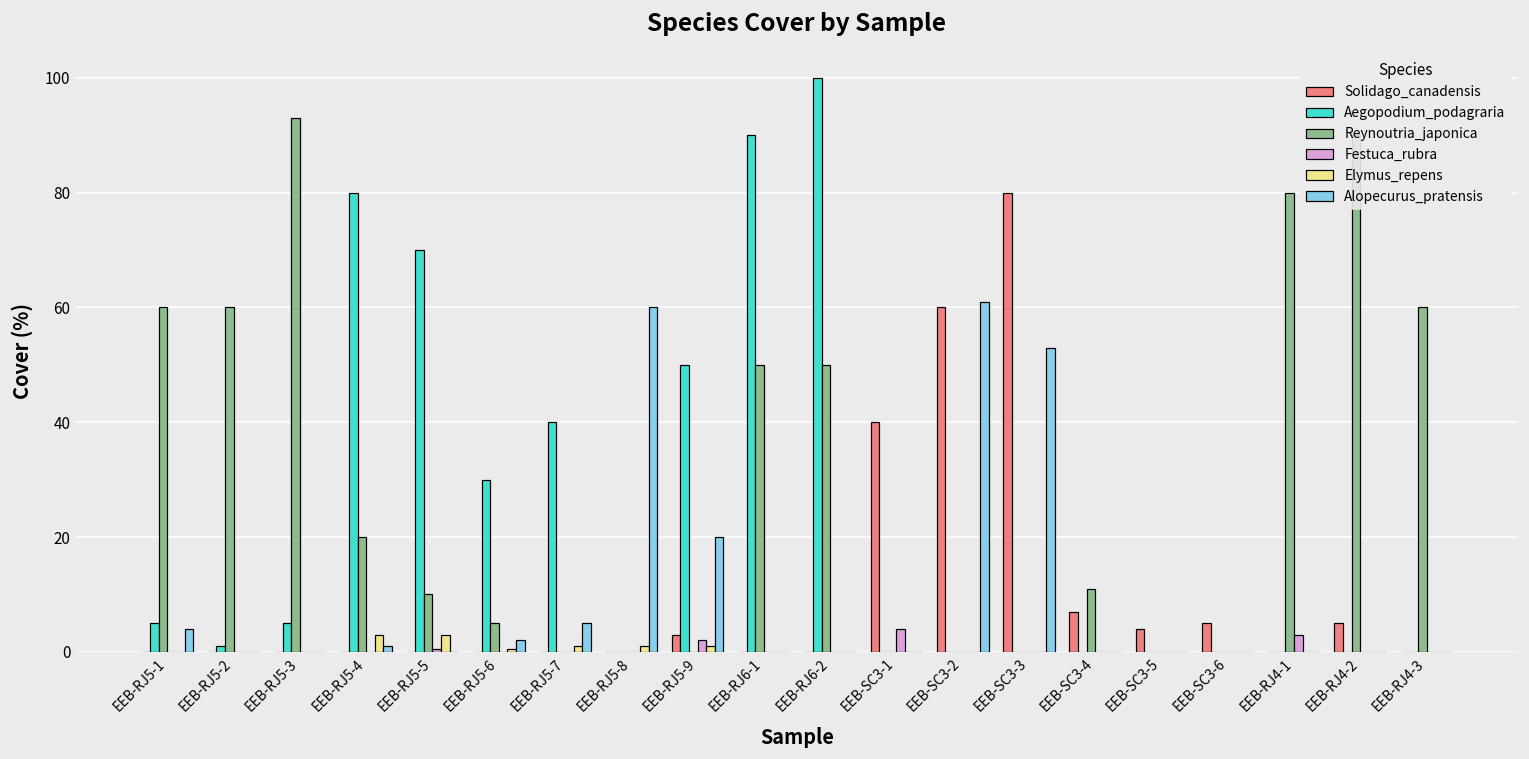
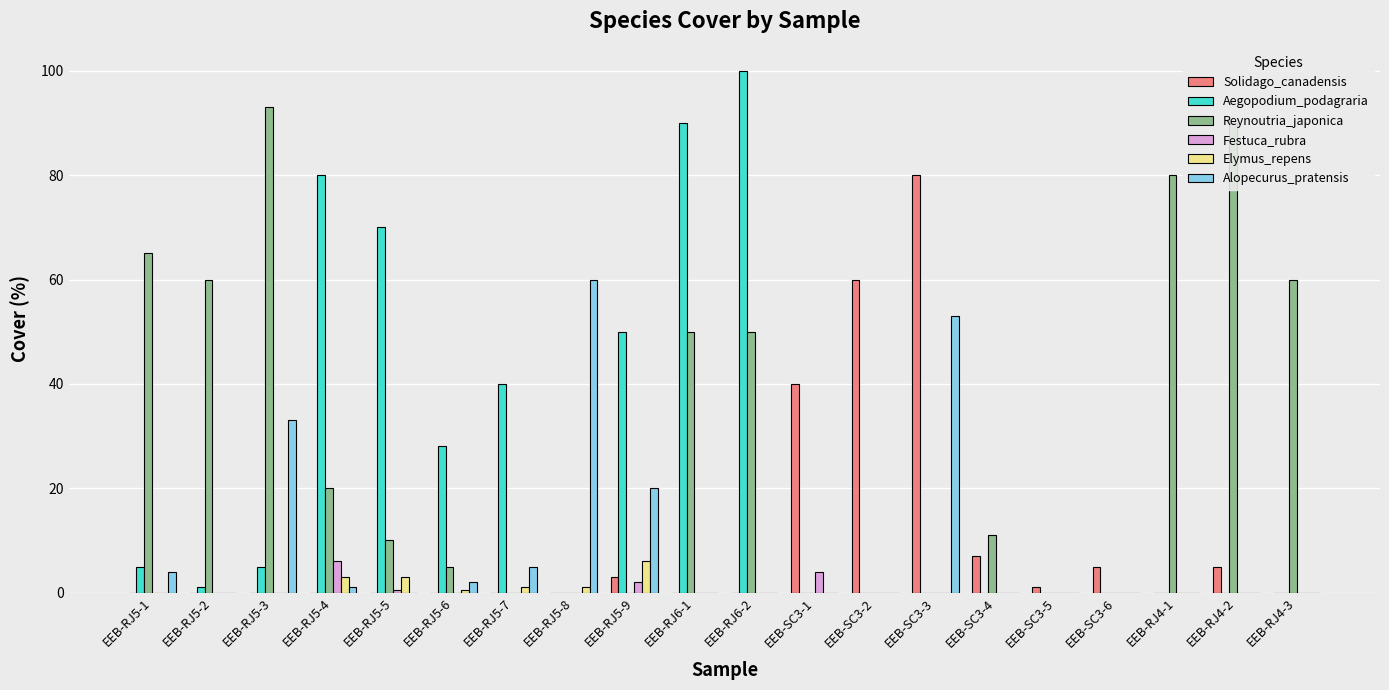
  {
    "Solidago_canadensis": {
      "EEB-RJ5-1": 0,
      "EEB-RJ5-2": 0,
      "EEB-RJ5-3": 0,
      "EEB-RJ5-4": 0,
      "EEB-RJ5-5": 0,
      "EEB-RJ5-6": 0,
      "EEB-RJ5-7": 0,
      "EEB-RJ5-8": 0,
      "EEB-RJ5-9": 3,
      "EEB-RJ6-1": 0,
      "EEB-RJ6-2": 0,
      "EEB-SC3-1": 40,
      "EEB-SC3-2": 60,
      "EEB-SC3-3": 80,
      "EEB-SC3-4": 7,
-     "EEB-SC3-5": 4,
+     "EEB-SC3-5": 1,
      "EEB-SC3-6": 5,
      "EEB-RJ4-1": 0,
      "EEB-RJ4-2": 5,
      "EEB-RJ4-3": 0
    },
    "Aegopodium_podagraria": {
      "EEB-RJ5-1": 5,
      "EEB-RJ5-2": 1,
      "EEB-RJ5-3": 5,
      "EEB-RJ5-4": 80,
      "EEB-RJ5-5": 70,
-     "EEB-RJ5-6": 30,
+     "EEB-RJ5-6": 28,
      "EEB-RJ5-7": 40,
      "EEB-RJ5-8": 0,
      "EEB-RJ5-9": 50,
      "EEB-RJ6-1": 90,
      "EEB-RJ6-2": 100,
      "EEB-SC3-1": 0,
      "EEB-SC3-2": 0,
      "EEB-SC3-3": 0,
      "EEB-SC3-4": 0,
      "EEB-SC3-5": 0,
      "EEB-SC3-6": 0,
      "EEB-RJ4-1": 0,
      "EEB-RJ4-2": 0,
      "EEB-RJ4-3": 0
    },
    "Reynoutria_japonica": {
-     "EEB-RJ5-1": 60,
+     "EEB-RJ5-1": 65,
      "EEB-RJ5-2": 60,
      "EEB-RJ5-3": 93,
      "EEB-RJ5-4": 20,
      "EEB-RJ5-5": 10,
      "EEB-RJ5-6": 5,
      "EEB-RJ5-7": 0,
      "EEB-RJ5-8": 0,
      "EEB-RJ5-9": 0,
      "EEB-RJ6-1": 50,
      "EEB-RJ6-2": 50,
      "EEB-SC3-1": 0,
      "EEB-SC3-2": 0,
      "EEB-SC3-3": 0,
      "EEB-SC3-4": 11,
      "EEB-SC3-5": 0,
      "EEB-SC3-6": 0,
      "EEB-RJ4-1": 80,
      "EEB-RJ4-3": 60
    },
    "Festuca_rubra": {
      "EEB-RJ5-1": 0,
      "EEB-RJ5-2": 0,
      "EEB-RJ5-3": 0,
-     "EEB-RJ5-4": 0,
+     "EEB-RJ5-4": 6,
      "EEB-RJ5-5": 1,
      "EEB-RJ5-6": 0,
      "EEB-RJ5-7": 0,
      "EEB-RJ5-8": 0,
      "EEB-RJ5-9": 2,
      "EEB-RJ6-1": 0,
      "EEB-RJ6-2": 0,
      "EEB-SC3-1": 4,
      "EEB-SC3-2": 0,
      "EEB-SC3-3": 0,
      "EEB-SC3-4": 0,
      "EEB-SC3-5": 0,
      "EEB-SC3-6": 0,
-     "EEB-RJ4-1": 3,
+     "EEB-RJ4-1": 0,
      "EEB-RJ4-2": 0,
      "EEB-RJ4-3": 0
    },
    "Elymus_repens": {
      "EEB-RJ5-1": 0,
      "EEB-RJ5-2": 0,
      "EEB-RJ5-3": 0,
      "EEB-RJ5-4": 3,
      "EEB-RJ5-5": 3,
      "EEB-RJ5-6": 1,
      "EEB-RJ5-7": 1,
      "EEB-RJ5-8": 1,
-     "EEB-RJ5-9": 1,
+     "EEB-RJ5-9": 6,
      "EEB-RJ6-1": 0,
      "EEB-RJ6-2": 0,
      "EEB-SC3-1": 0,
      "EEB-SC3-2": 0,
      "EEB-SC3-3": 0,
      "EEB-SC3-4": 0,
      "EEB-SC3-5": 0,
      "EEB-SC3-6": 0,
      "EEB-RJ4-1": 0,
      "EEB-RJ4-2": 0,
      "EEB-RJ4-3": 0
    },
    "Alopecurus_pratensis": {
      "EEB-RJ5-1": 4,
      "EEB-RJ5-2": 0,
-     "EEB-RJ5-3": 0,
+     "EEB-RJ5-3": 33,
      "EEB-RJ5-4": 1,
      "EEB-RJ5-5": 0,
      "EEB-RJ5-6": 2,
      "EEB-RJ5-7": 5,
      "EEB-RJ5-8": 60,
      "EEB-RJ5-9": 20,
      "EEB-RJ6-1": 0,
      "EEB-RJ6-2": 0,
      "EEB-SC3-1": 0,
-     "EEB-SC3-2": 61,
+     "EEB-SC3-2": 0,
      "EEB-SC3-3": 53,
      "EEB-SC3-4": 0,
      "EEB-SC3-5": 0,
      "EEB-SC3-6": 0,
      "EEB-RJ4-1": 0,
      "EEB-RJ4-2": 0,
      "EEB-RJ4-3": 0
    }
  }
